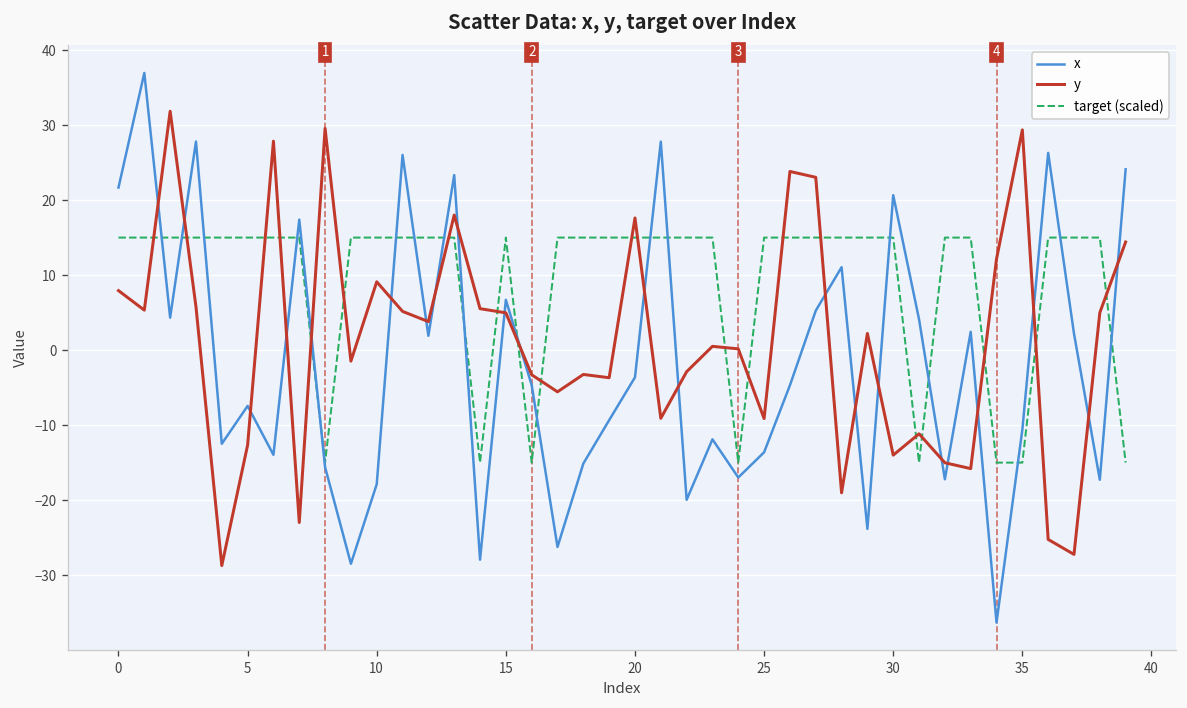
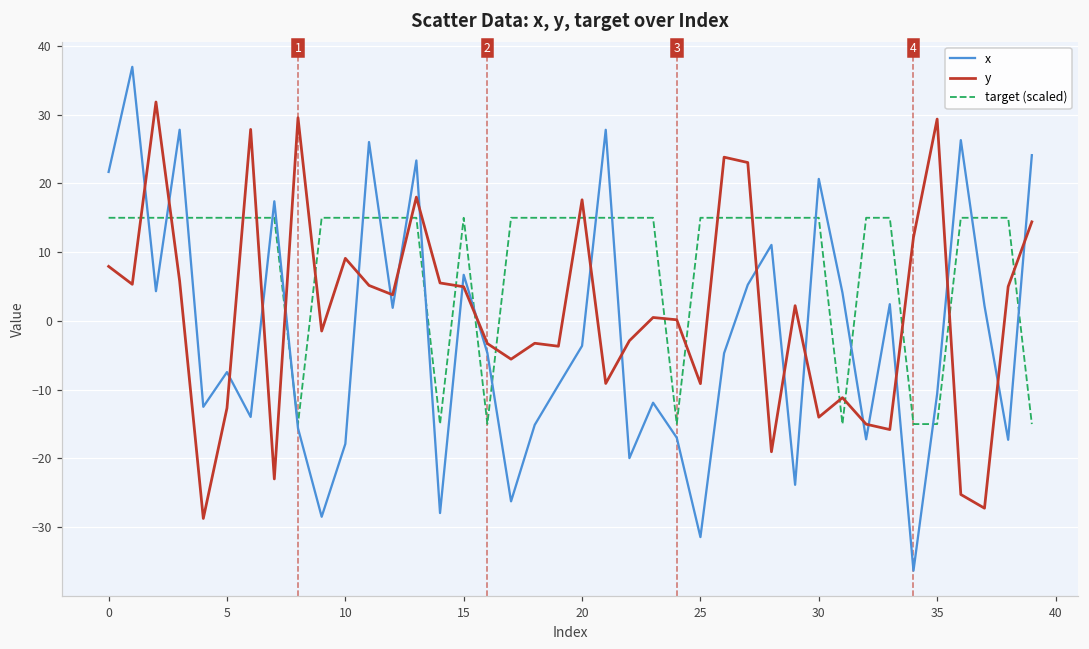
  {
    "x": {
      "0": 22,
      "5": -7,
      "10": -18,
      "15": 7,
      "20": -4,
-     "25": -14,
+     "25": -31,
      "30": 21,
      "35": -11
    },
    "y": {
      "0": 8,
      "5": -13,
      "10": 9,
      "15": 5,
      "20": 18,
      "25": -9,
      "30": -14,
      "35": 29
    },
    "target (scaled)": {
      "0": 15,
      "5": 15,
      "10": 15,
      "15": 15,
      "20": 15,
      "25": 15,
      "30": 15,
      "35": -15
    }
  }
